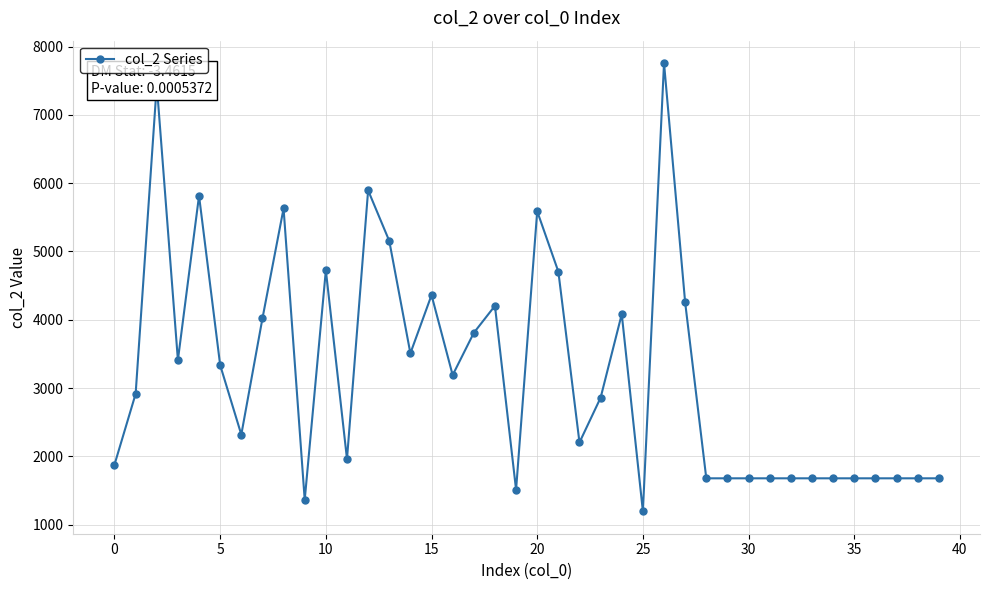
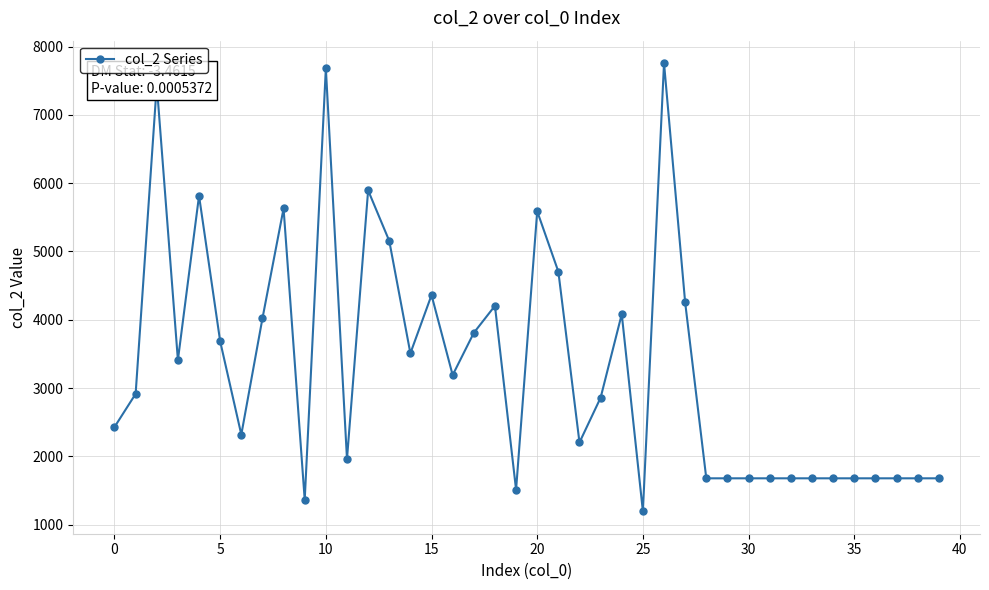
  {
-   "0": 1900,
-   "5": 3300,
-   "10": 4700,
+   "0": 2400,
+   "5": 3700,
+   "10": 7700,
    "15": 4400,
    "20": 5600,
    "25": 1200,
    "30": 1700,
    "35": 1700
  }
